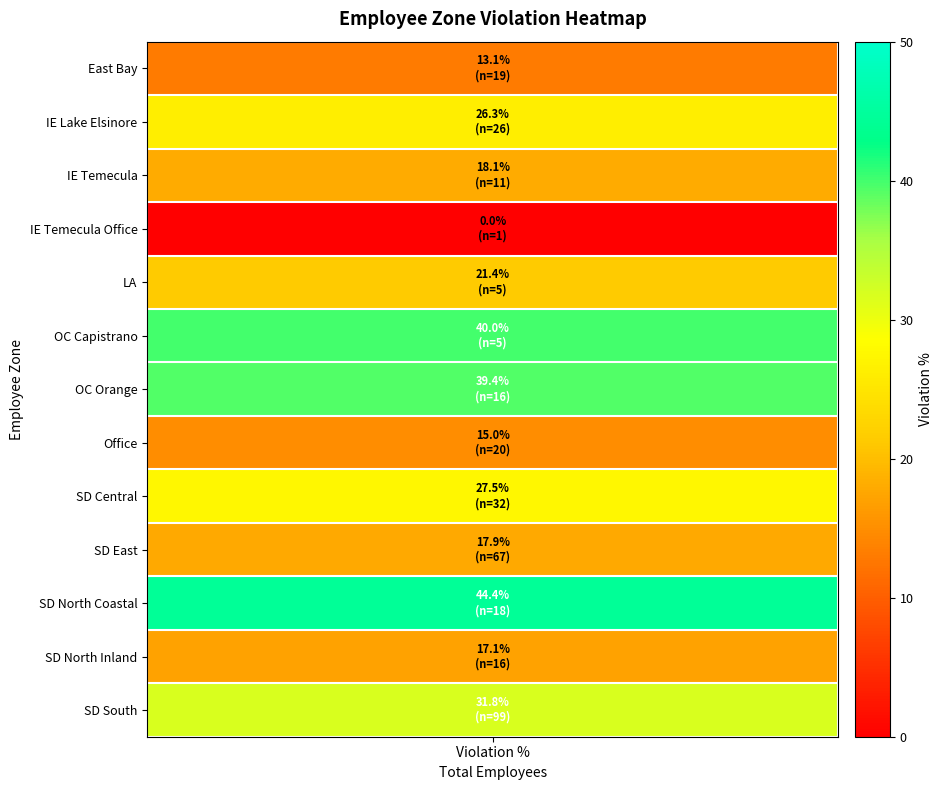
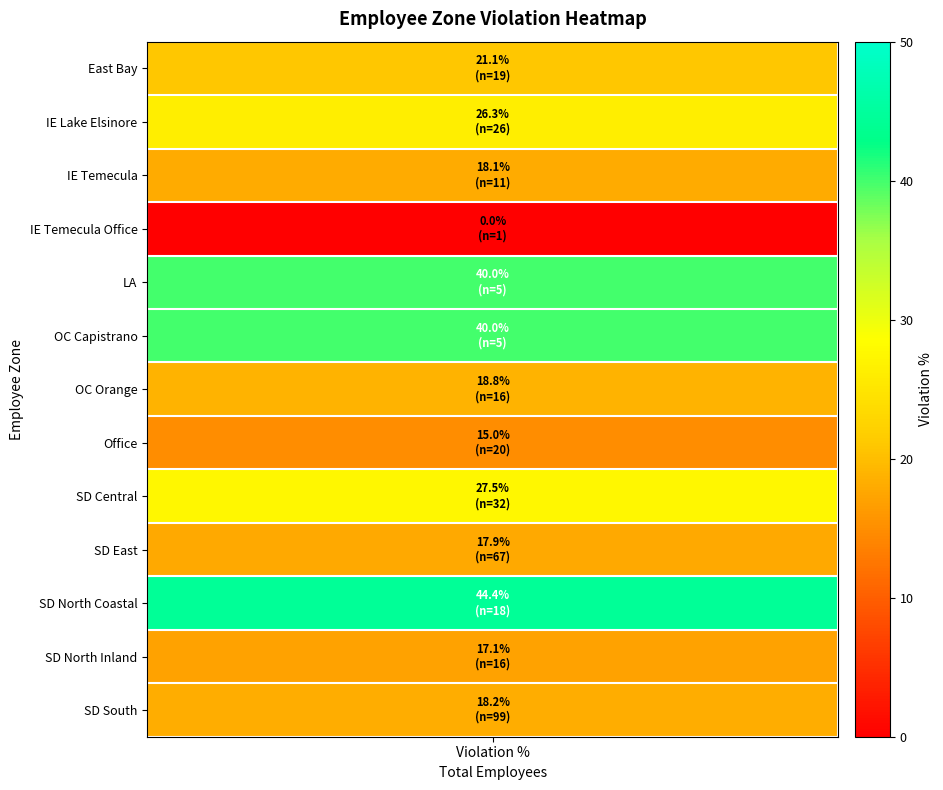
  {
    "East Bay": {
-     "Violation %": "13.1%"
+     "Violation %": "21.1%"
    },
    "LA": {
-     "Violation %": "21.4%"
+     "Violation %": "40.0%"
    },
    "OC Orange": {
-     "Violation %": "39.4%"
+     "Violation %": "18.8%"
    },
    "SD South": {
-     "Violation %": "31.8%"
+     "Violation %": "18.2%"
    }
  }
